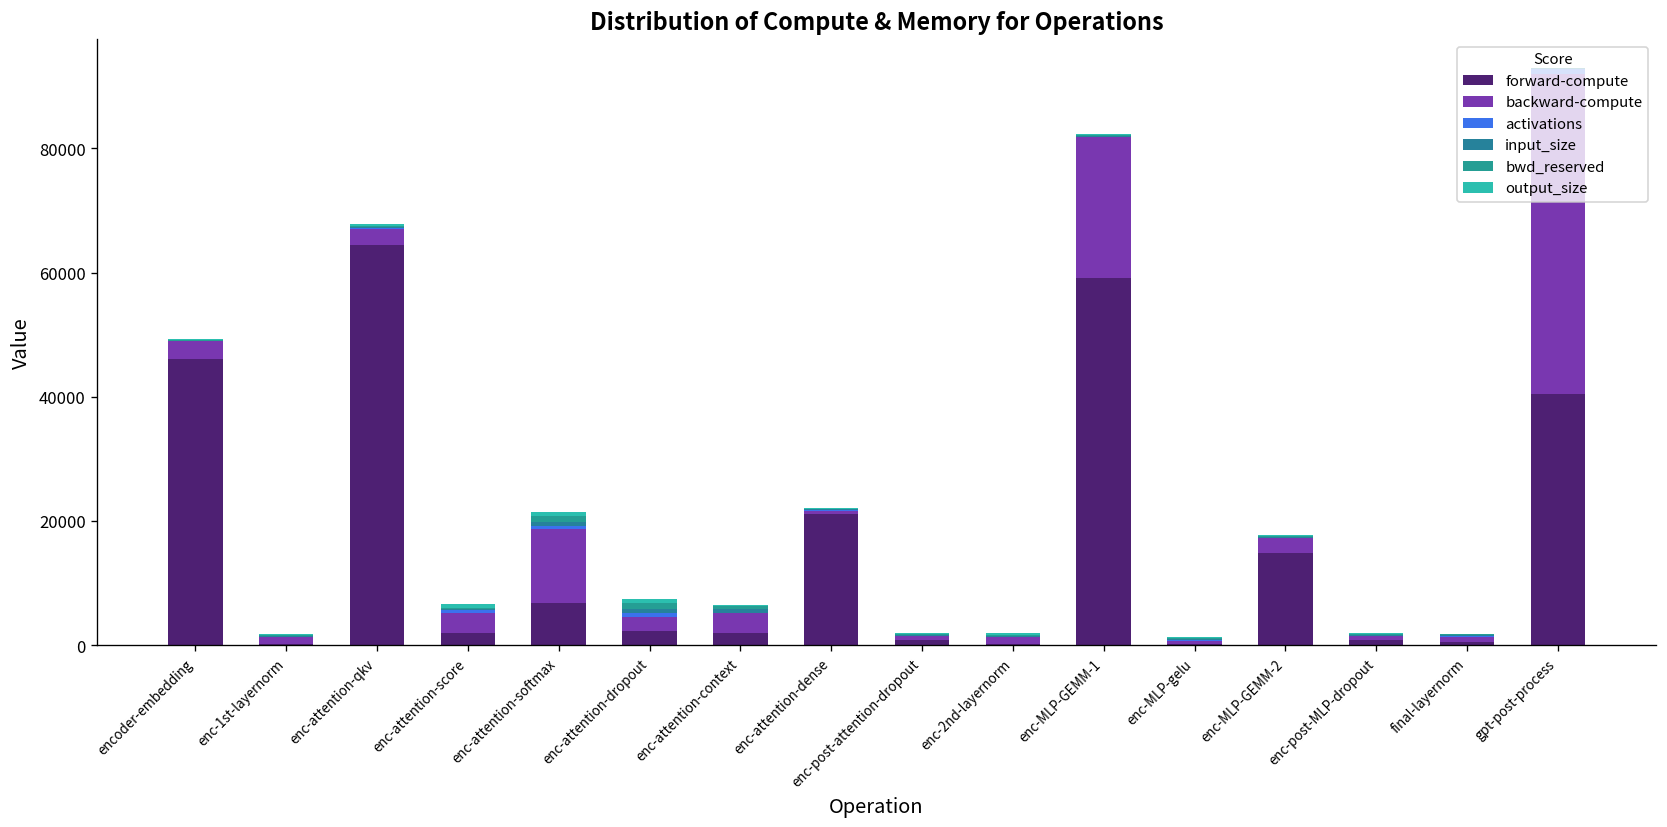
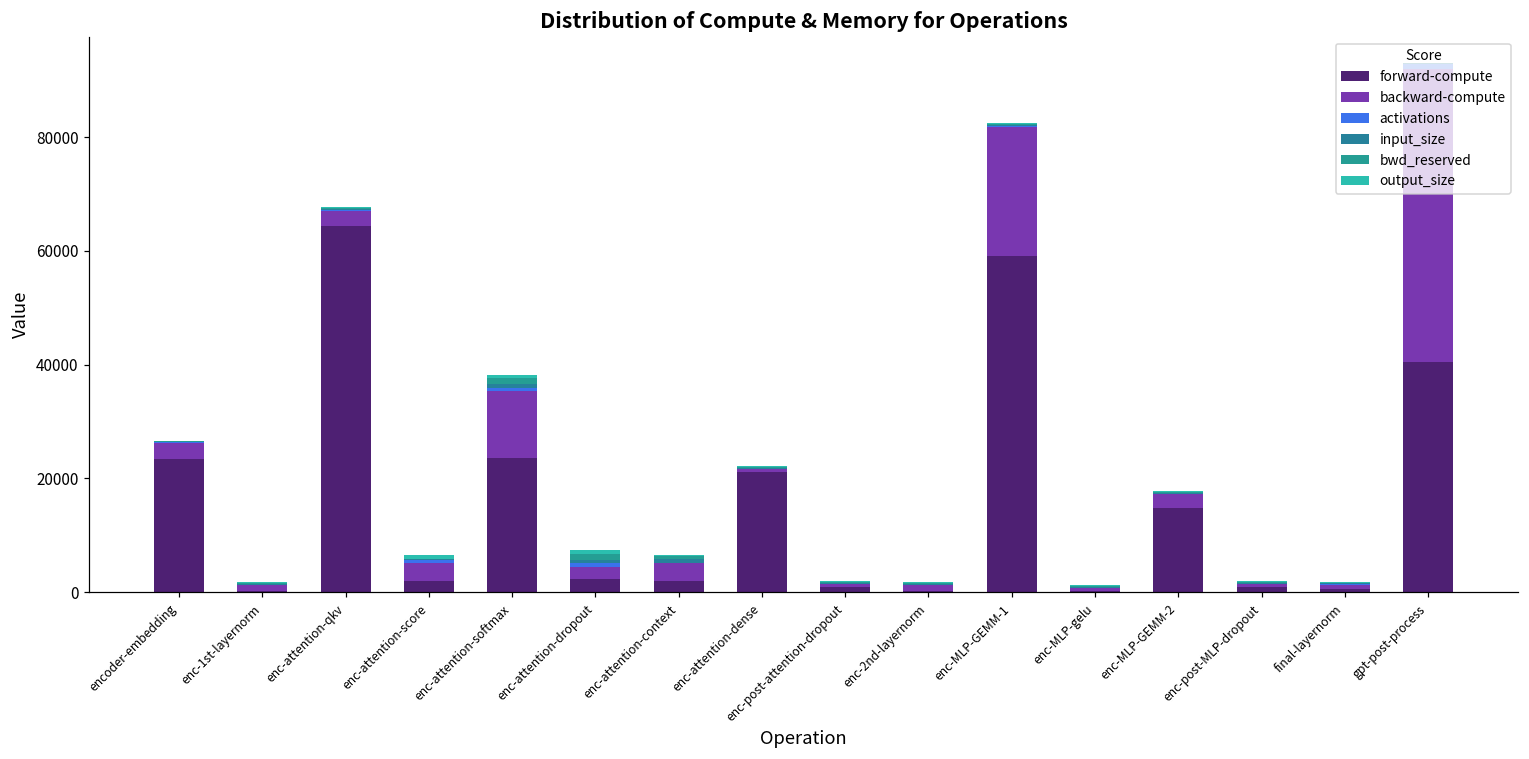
  {
    "forward-compute": {
-     "encoder-embedding": 46000,
+     "encoder-embedding": 23000,
      "enc-attention-qkv": 64000,
      "enc-attention-score": 2000,
-     "enc-attention-softmax": 7000,
+     "enc-attention-softmax": 24000,
      "enc-attention-dropout": 2000,
      "enc-attention-context": 2000,
      "enc-attention-dense": 21000,
      "enc-post-attention-dropout": 1000,
      "enc-MLP-GEMM-1": 59000,
      "enc-MLP-GEMM-2": 15000,
      "enc-post-MLP-dropout": 1000,
      "final-layernorm": 0,
      "gpt-post-process": 41000
    },
    "backward-compute": {
      "encoder-embedding": 3000,
      "enc-1st-layernorm": 1000,
      "enc-attention-qkv": 3000,
      "enc-attention-score": 3000,
      "enc-attention-softmax": 12000,
      "enc-attention-dropout": 2000,
      "enc-attention-context": 3000,
      "enc-attention-dense": 1000,
      "enc-post-attention-dropout": 1000,
      "enc-2nd-layernorm": 1000,
      "enc-MLP-GEMM-1": 23000,
      "enc-MLP-gelu": 0,
      "enc-MLP-GEMM-2": 2000,
      "enc-post-MLP-dropout": 1000,
      "final-layernorm": 1000
    },
    "activations": {
      "enc-attention-score": 1000,
      "enc-attention-softmax": 1000,
      "enc-attention-dropout": 1000
    }
  }
